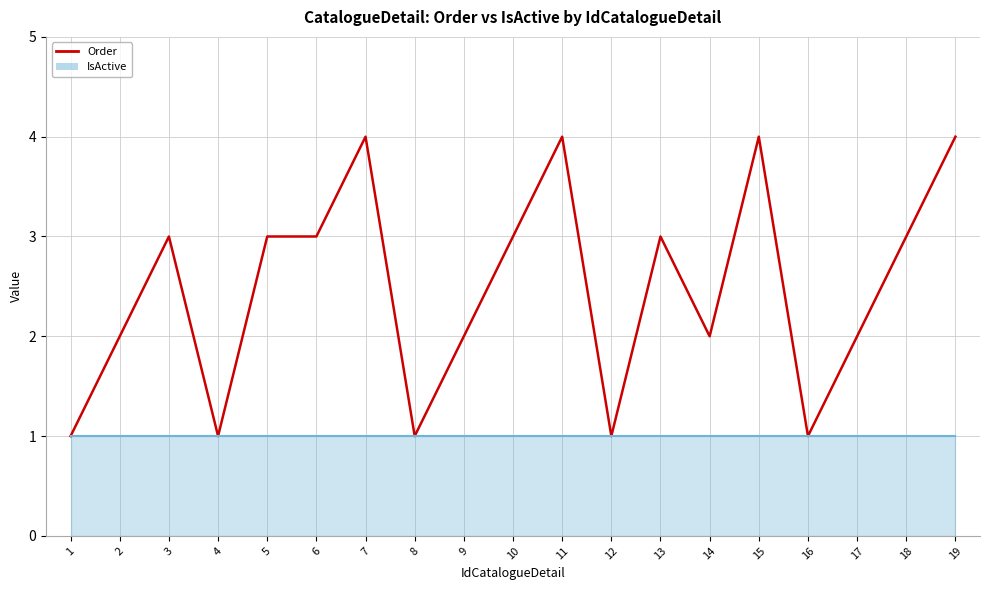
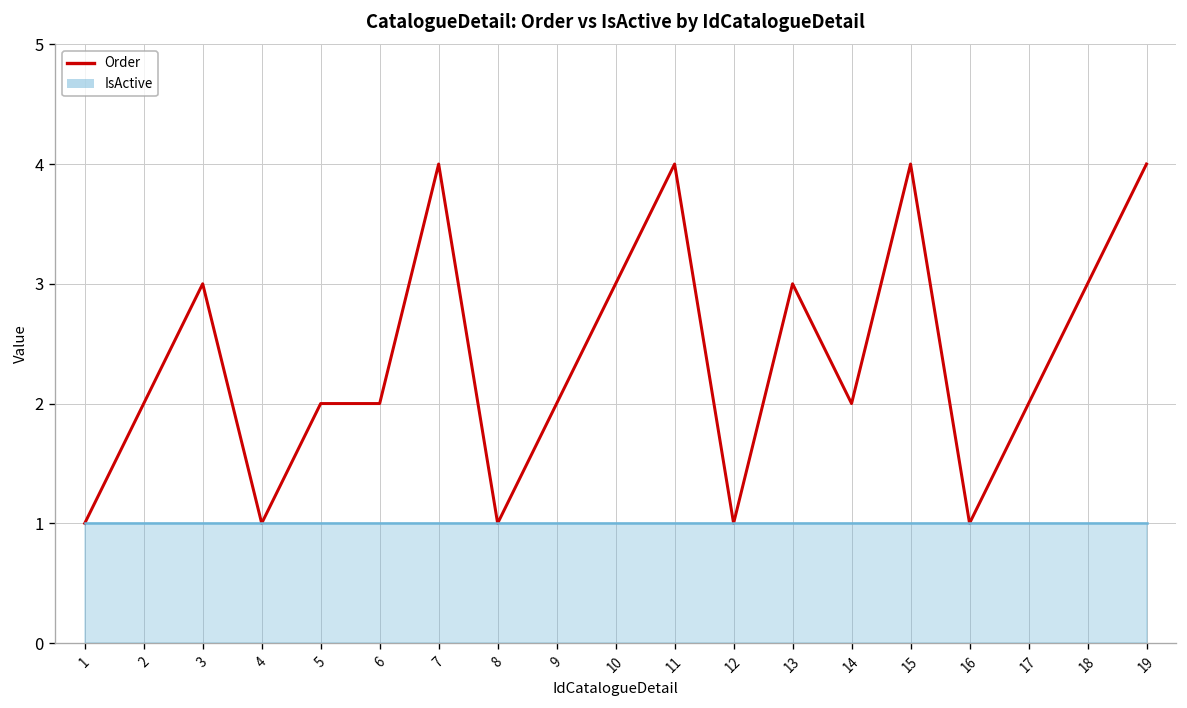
  {
    "Order": {
      "2": 2,
      "3": 3,
-     "5": 3,
-     "6": 3,
+     "5": 2,
+     "6": 2,
      "7": 4,
      "9": 2,
      "10": 3,
      "11": 4,
      "13": 3,
      "14": 2,
      "15": 4,
      "17": 2,
      "18": 3,
      "19": 4
    },
    "IsActive": {
      "2": 1,
      "3": 1,
      "5": 1,
      "6": 1,
      "7": 1,
      "9": 1,
      "10": 1,
      "11": 1,
      "13": 1,
      "14": 1,
      "15": 1,
      "17": 1,
      "18": 1,
      "19": 1
    }
  }
